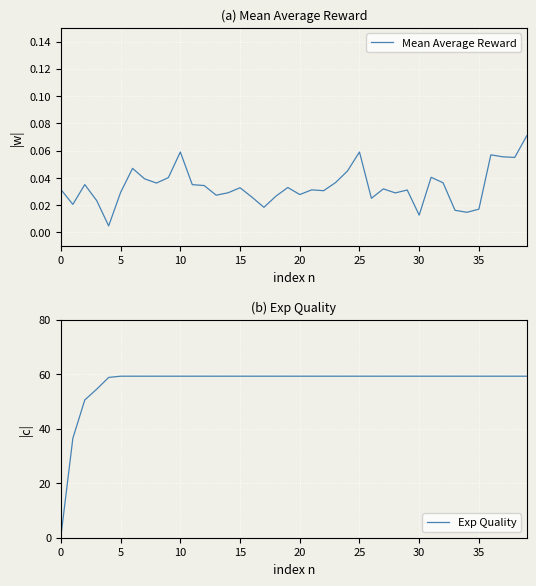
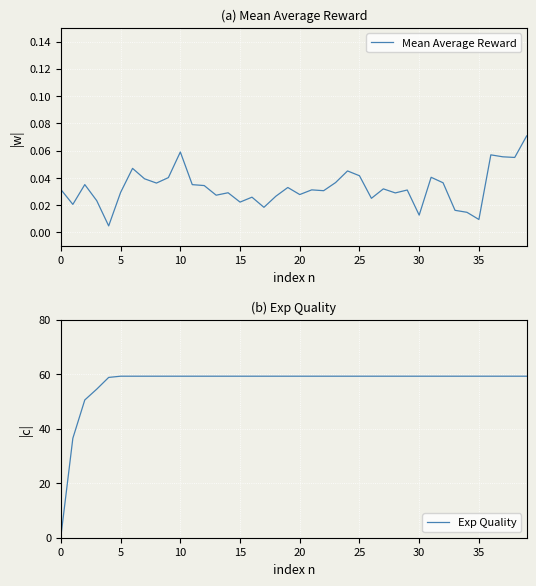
  {
    "(a) Mean Average Reward": {
      "0": 0.031,
      "5": 0.029,
      "10": 0.059,
-     "15": 0.033,
+     "15": 0.022,
      "20": 0.028,
-     "25": 0.059,
+     "25": 0.042,
      "30": 0.013,
-     "35": 0.017
+     "35": 0.009
    },
    "(b) Exp Quality": {
      "0": 1,
      "5": 59,
      "10": 59,
      "15": 59,
      "20": 59,
      "25": 59,
      "30": 59,
      "35": 59
    }
  }
